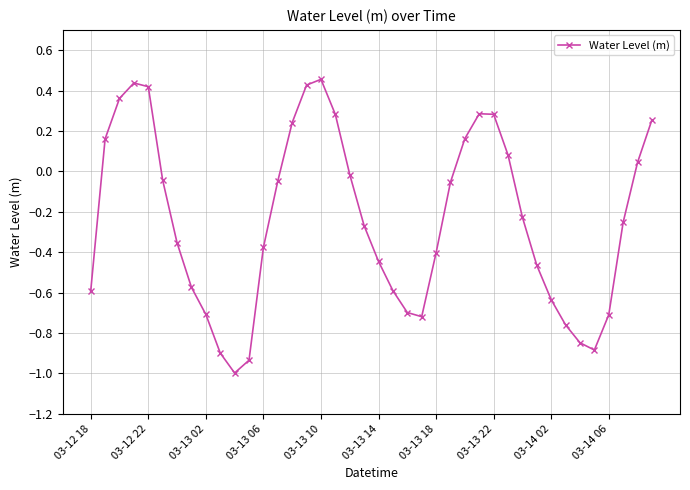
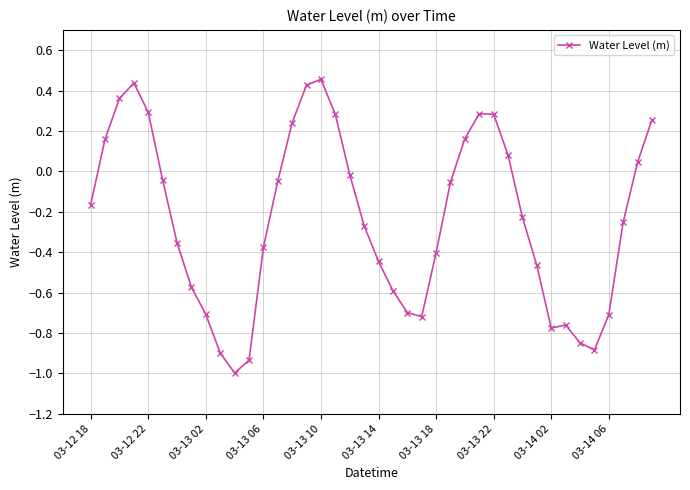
  {
-   "03-12 18": -0.59,
-   "03-12 22": 0.42,
+   "03-12 18": -0.16,
+   "03-12 22": 0.29,
    "03-13 02": -0.71,
    "03-13 06": -0.38,
    "03-13 10": 0.46,
    "03-13 14": -0.45,
    "03-13 18": -0.40,
    "03-13 22": 0.28,
-   "03-14 02": -0.64,
+   "03-14 02": -0.78,
    "03-14 06": -0.71
  }
